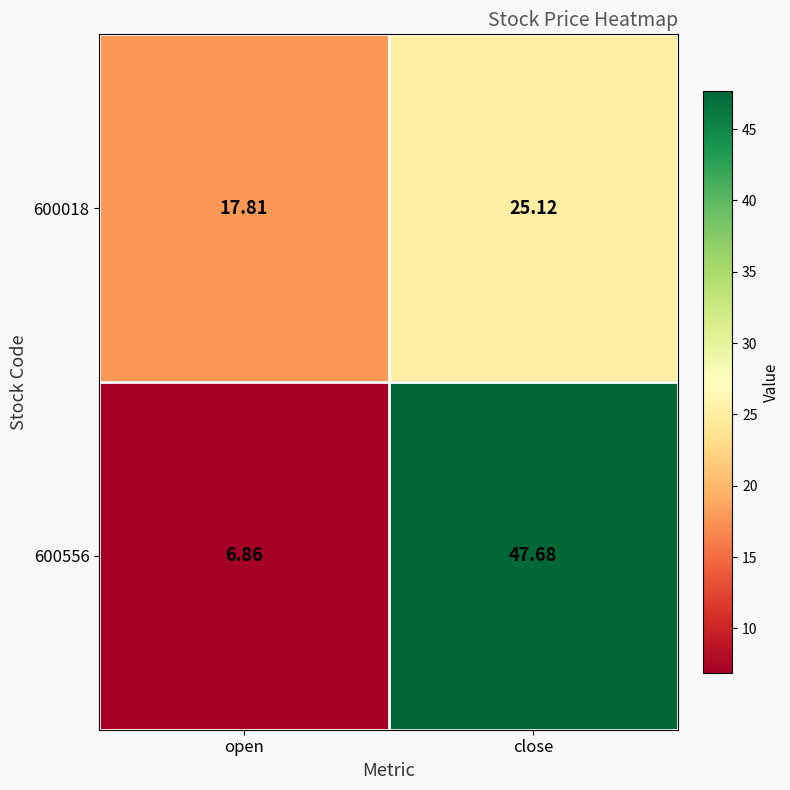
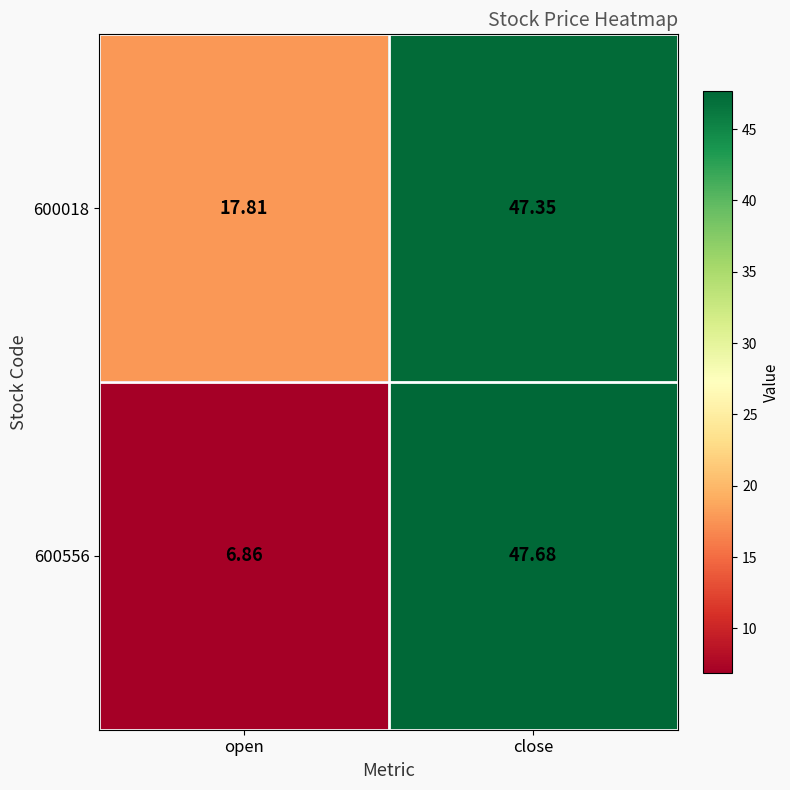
  {
    "600018": {
      "open": 17.81,
-     "close": 25.12
+     "close": 47.35
    },
    "600556": {
      "open": 6.86,
      "close": 47.68
    }
  }
